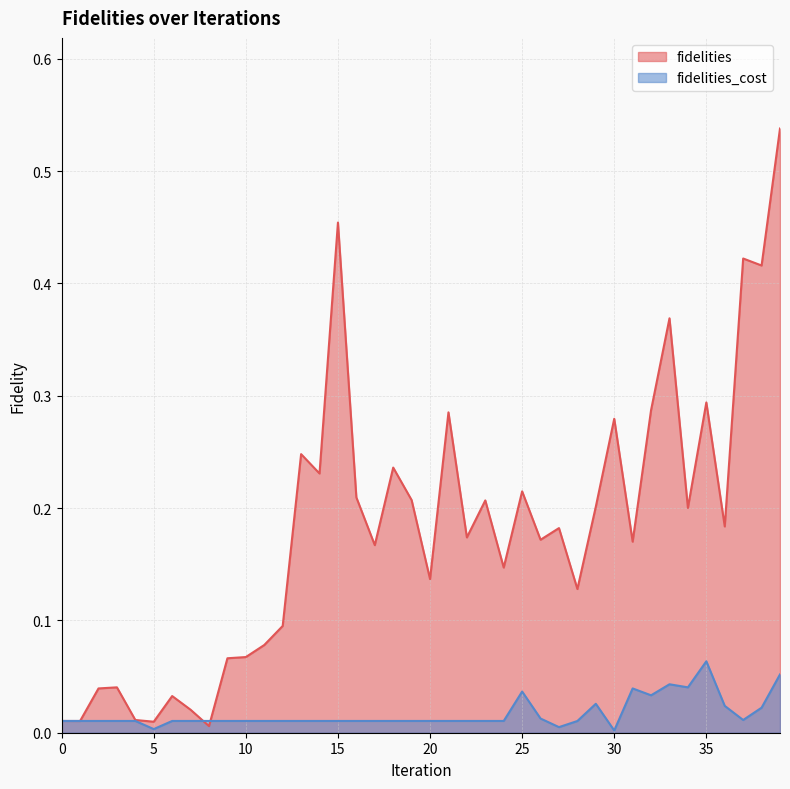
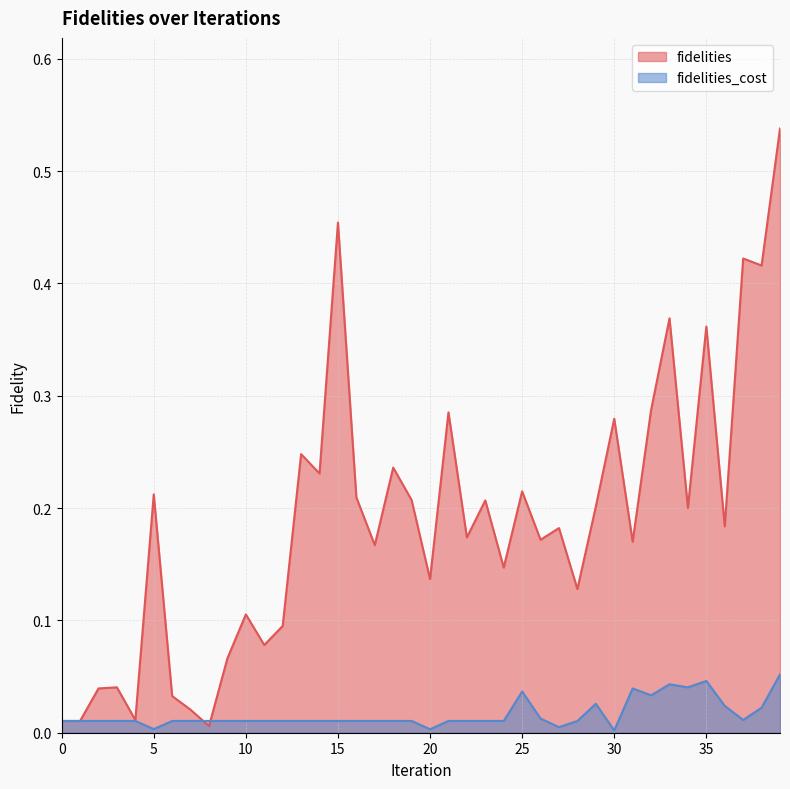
  {
    "fidelities": {
-     "5": 0.010,
-     "10": 0.067,
+     "5": 0.212,
+     "10": 0.105,
      "15": 0.454,
      "20": 0.137,
      "25": 0.215,
      "30": 0.280,
-     "35": 0.294
+     "35": 0.362
    },
    "fidelities_cost": {
      "5": 0.003,
      "10": 0.010,
      "15": 0.010,
-     "20": 0.010,
+     "20": 0.003,
      "25": 0.037,
      "30": 0.002,
-     "35": 0.064
+     "35": 0.046
    }
  }
